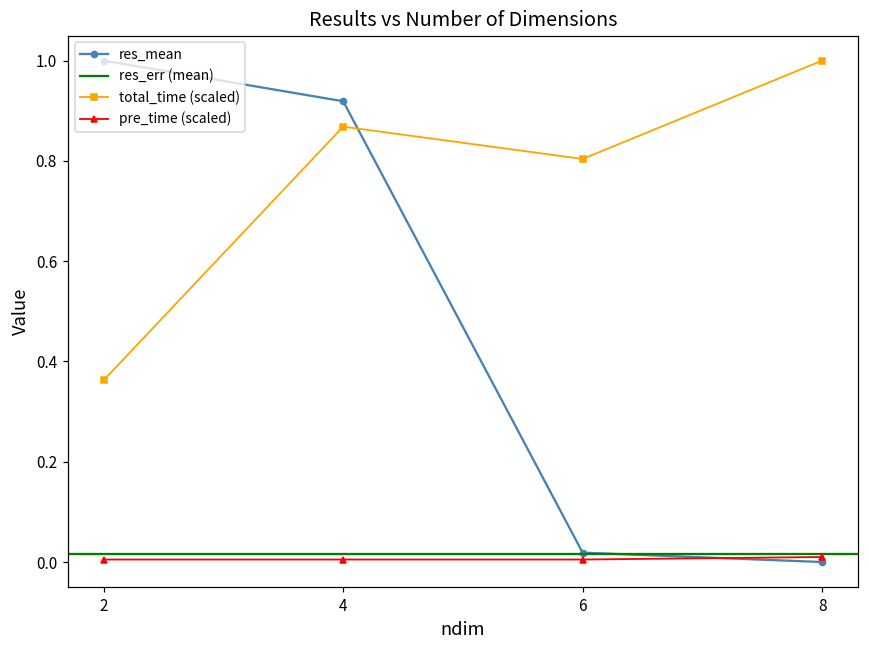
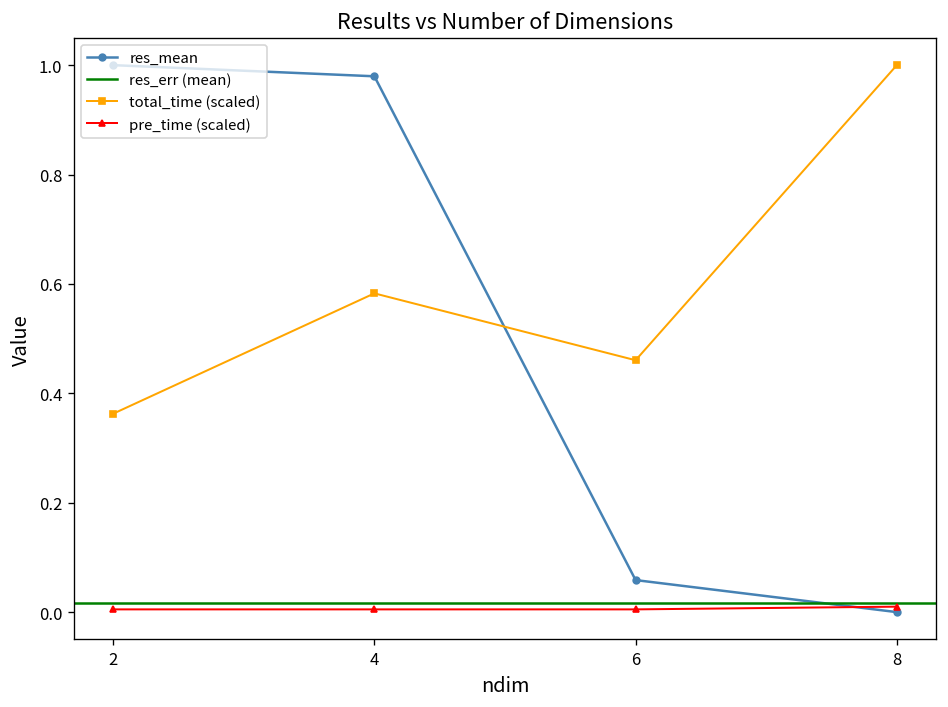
  {
    "res_mean": {
-     "4": 0.92,
-     "6": 0.02,
+     "4": 0.98,
+     "6": 0.06,
      "8": 0.00
    },
    "total_time (scaled)": {
      "2": 0.36,
-     "4": 0.87,
-     "6": 0.80,
+     "4": 0.58,
+     "6": 0.46,
      "8": 1.00
    },
    "pre_time (scaled)": {
      "2": 0.00,
      "4": 0.00,
      "6": 0.00,
      "8": 0.01
    }
  }
